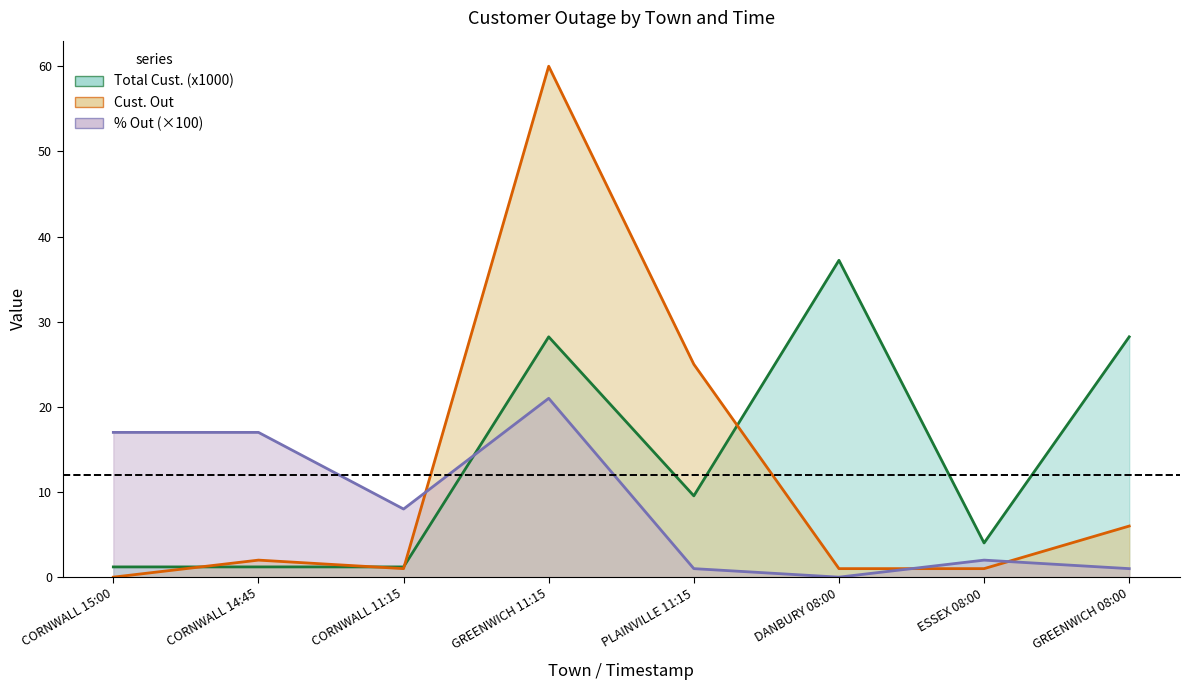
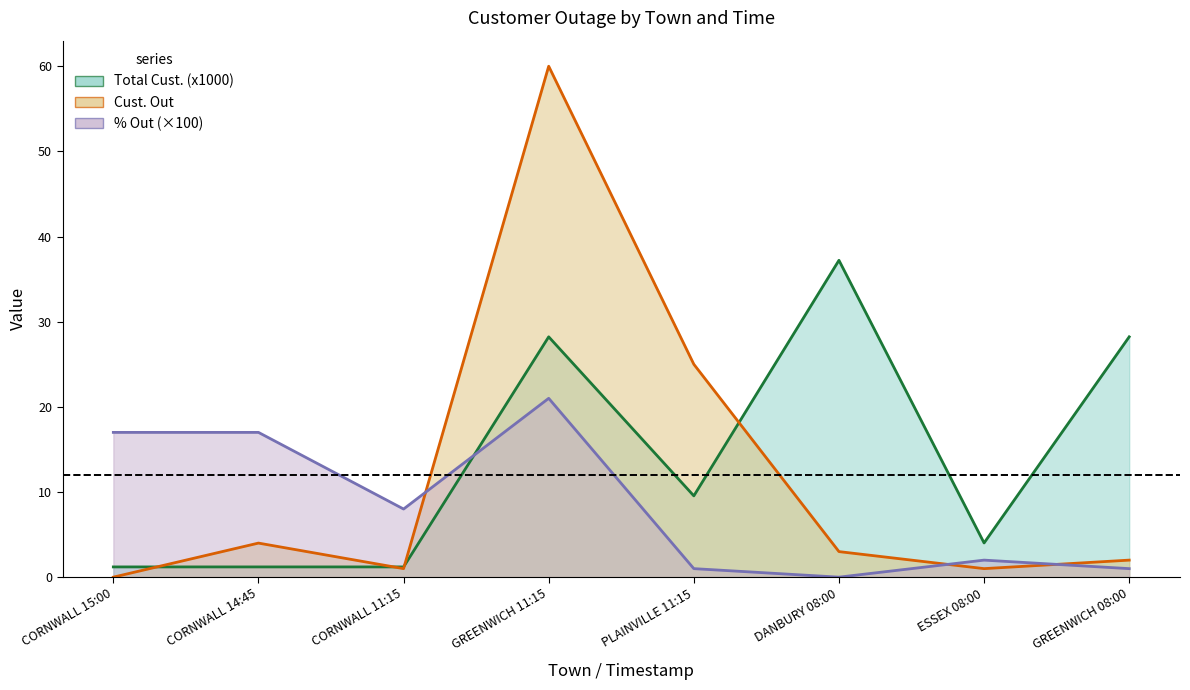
  {
    "Cust. Out": {
      "CORNWALL 15:00": 0,
-     "CORNWALL 14:45": 2,
+     "CORNWALL 14:45": 4,
      "GREENWICH 11:15": 60,
      "PLAINVILLE 11:15": 25,
-     "DANBURY 08:00": 1,
+     "DANBURY 08:00": 3,
      "ESSEX 08:00": 1,
-     "GREENWICH 08:00": 6
+     "GREENWICH 08:00": 2
    }
  }
